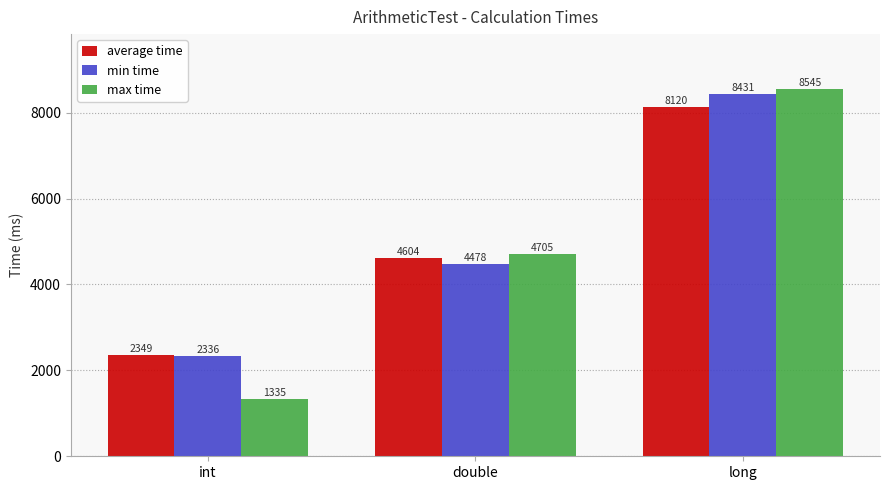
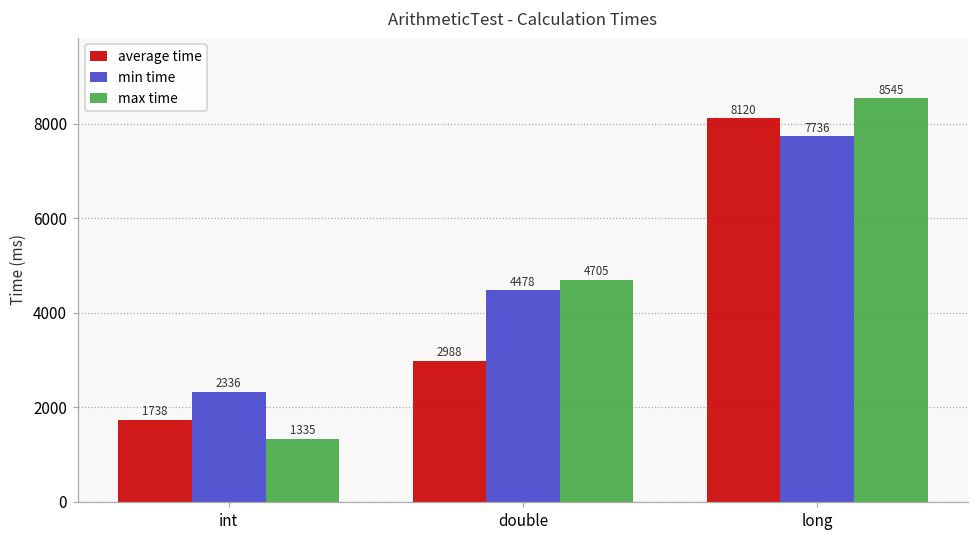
  {
    "average time": {
-     "int": 2349,
-     "double": 4604,
+     "int": 1738,
+     "double": 2988,
      "long": 8120
    },
    "min time": {
      "int": 2336,
      "double": 4478,
-     "long": 8431
+     "long": 7736
    },
    "max time": {
      "int": 1335,
      "double": 4705,
      "long": 8545
    }
  }
